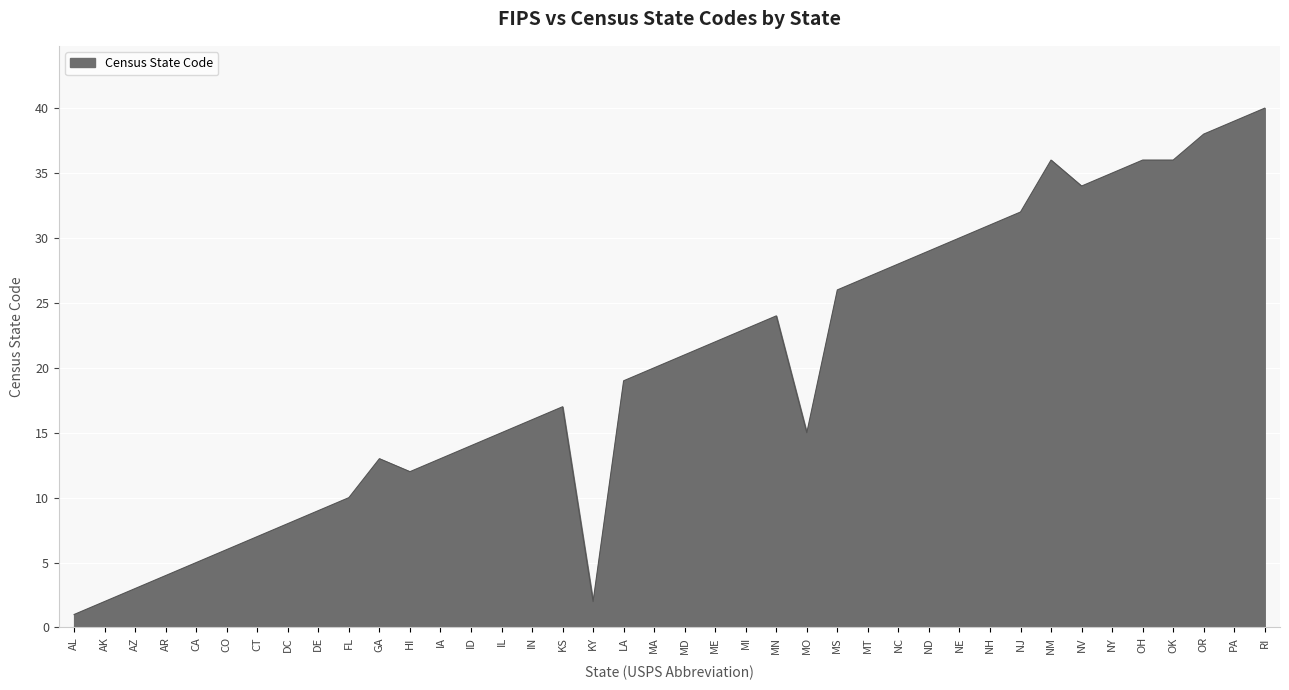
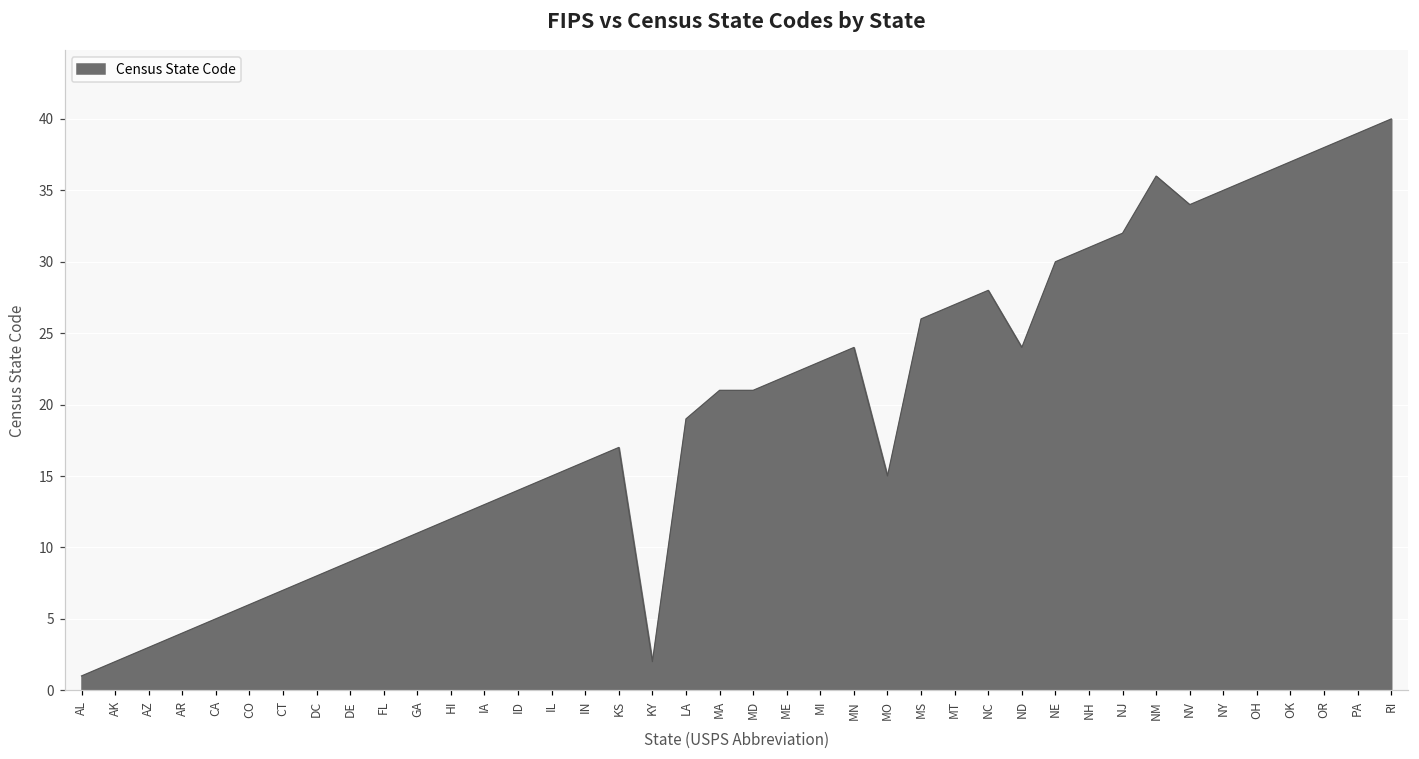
  {
    "AL": 1,
    "AK": 2,
    "AZ": 3,
    "AR": 4,
    "CA": 5,
    "CO": 6,
    "CT": 7,
    "DC": 8,
    "DE": 9,
    "FL": 10,
-   "GA": 13,
+   "GA": 11,
    "HI": 12,
    "IA": 13,
    "ID": 14,
    "IL": 15,
    "IN": 16,
    "KS": 17,
    "KY": 2,
    "LA": 19,
-   "MA": 20,
+   "MA": 21,
    "MD": 21,
    "ME": 22,
    "MI": 23,
    "MN": 24,
    "MO": 15,
    "MS": 26,
    "MT": 27,
    "NC": 28,
-   "ND": 29,
+   "ND": 24,
    "NE": 30,
    "NH": 31,
    "NJ": 32,
    "NM": 36,
    "NV": 34,
    "NY": 35,
    "OH": 36,
-   "OK": 36,
+   "OK": 37,
    "OR": 38,
    "PA": 39,
    "RI": 40
  }
